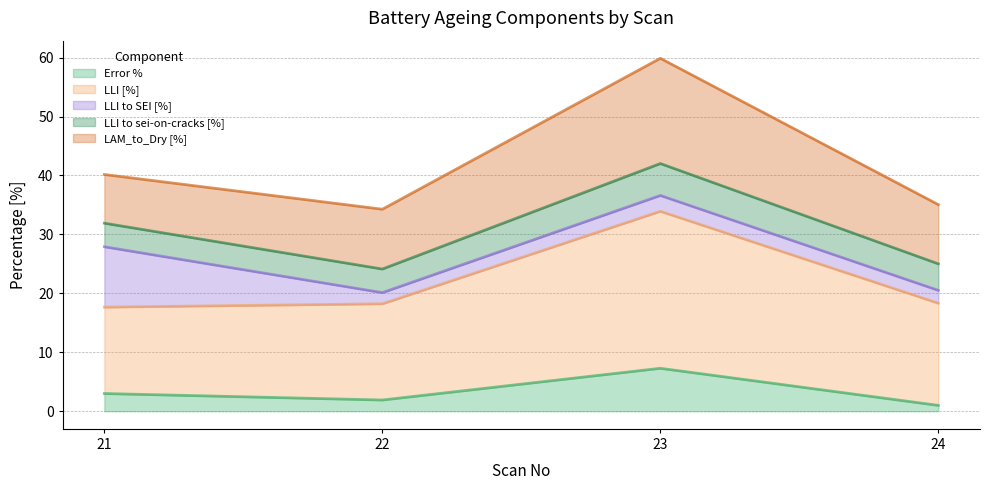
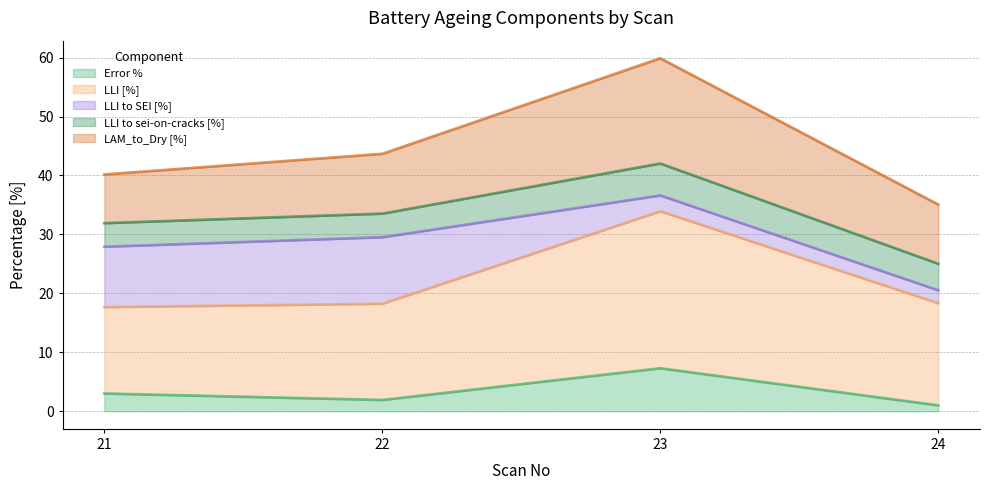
  {
    "LLI to SEI [%]": {
      "21": 10,
-     "22": 2,
+     "22": 11,
      "23": 3,
      "24": 2
    }
  }
